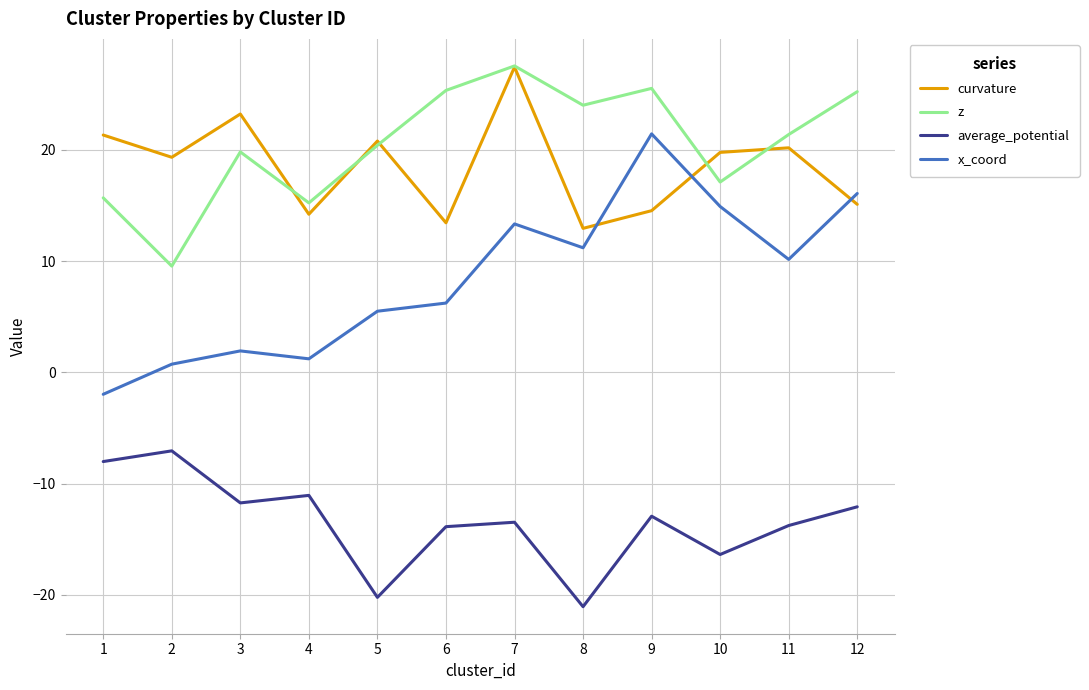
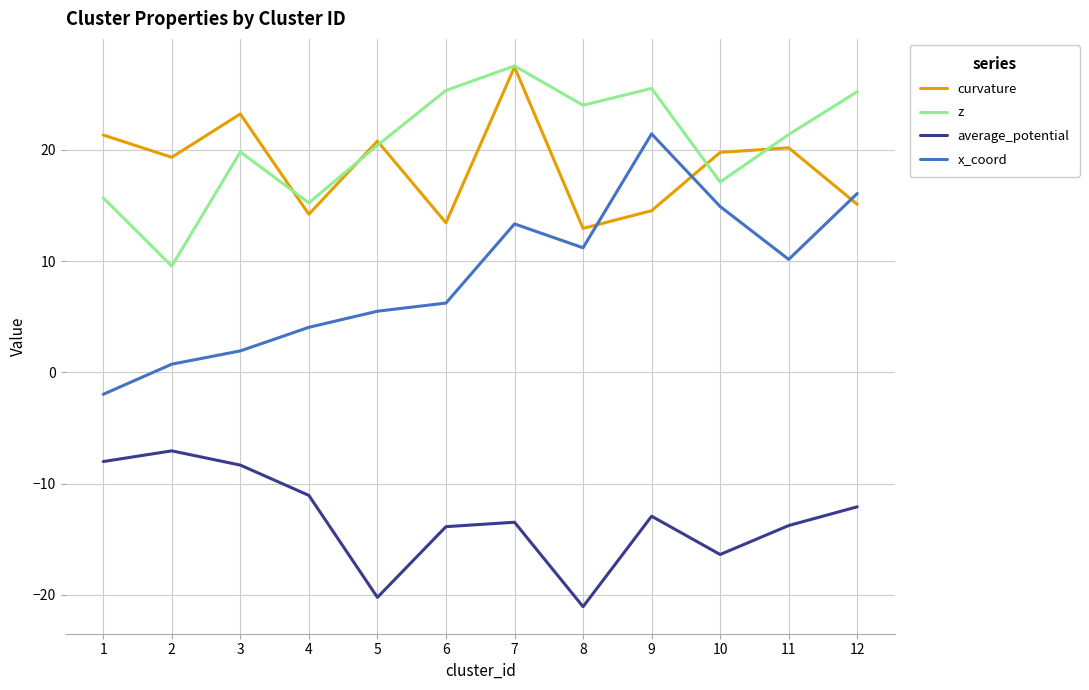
  {
    "curvature": {
      "1": 21.3,
      "2": 19.3,
      "3": 23.2,
      "4": 14.2,
      "5": 20.8,
      "6": 13.5,
      "8": 13.0,
      "9": 14.5,
      "10": 19.8,
      "11": 20.2,
      "12": 15.1
    },
    "z": {
      "1": 15.7,
      "2": 9.6,
      "3": 19.8,
      "4": 15.2,
      "5": 20.4,
      "6": 25.3,
      "8": 24.0,
      "9": 25.5,
      "10": 17.1,
      "11": 21.4,
      "12": 25.2
    },
    "average_potential": {
      "1": -8.0,
      "2": -7.0,
-     "3": -11.7,
+     "3": -8.3,
      "4": -11.1,
      "5": -20.2,
      "6": -13.9,
      "7": -13.5,
      "8": -21.1,
      "9": -12.9,
      "10": -16.4,
      "11": -13.8,
      "12": -12.1
    },
    "x_coord": {
      "1": -2.0,
      "2": 0.7,
      "3": 1.9,
-     "4": 1.2,
+     "4": 4.1,
      "5": 5.5,
      "6": 6.2,
      "7": 13.3,
      "8": 11.2,
      "9": 21.4,
      "10": 14.9,
      "11": 10.2,
      "12": 16.1
    }
  }
